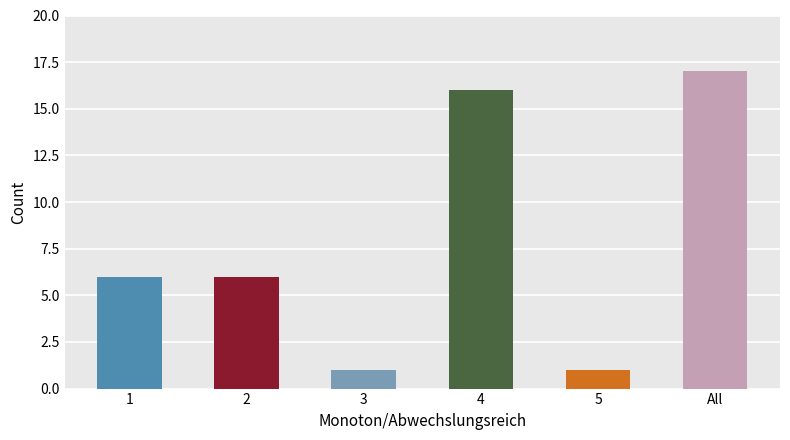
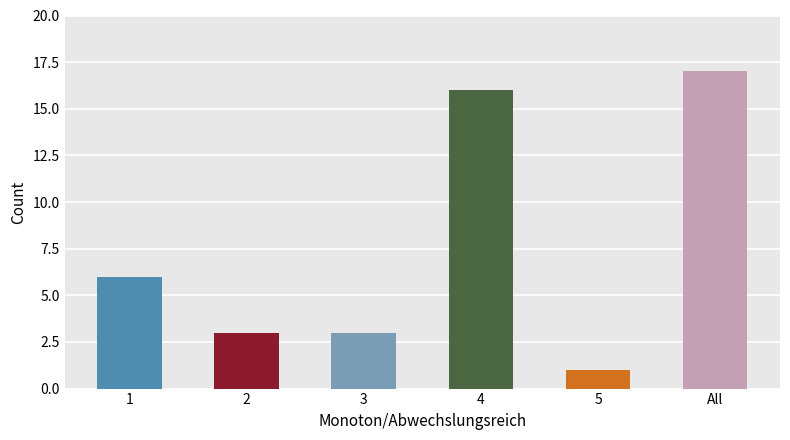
  {
    "1": 6,
-   "2": 6,
-   "3": 1,
+   "2": 3,
+   "3": 3,
    "4": 16,
    "5": 1,
    "All": 17
  }
